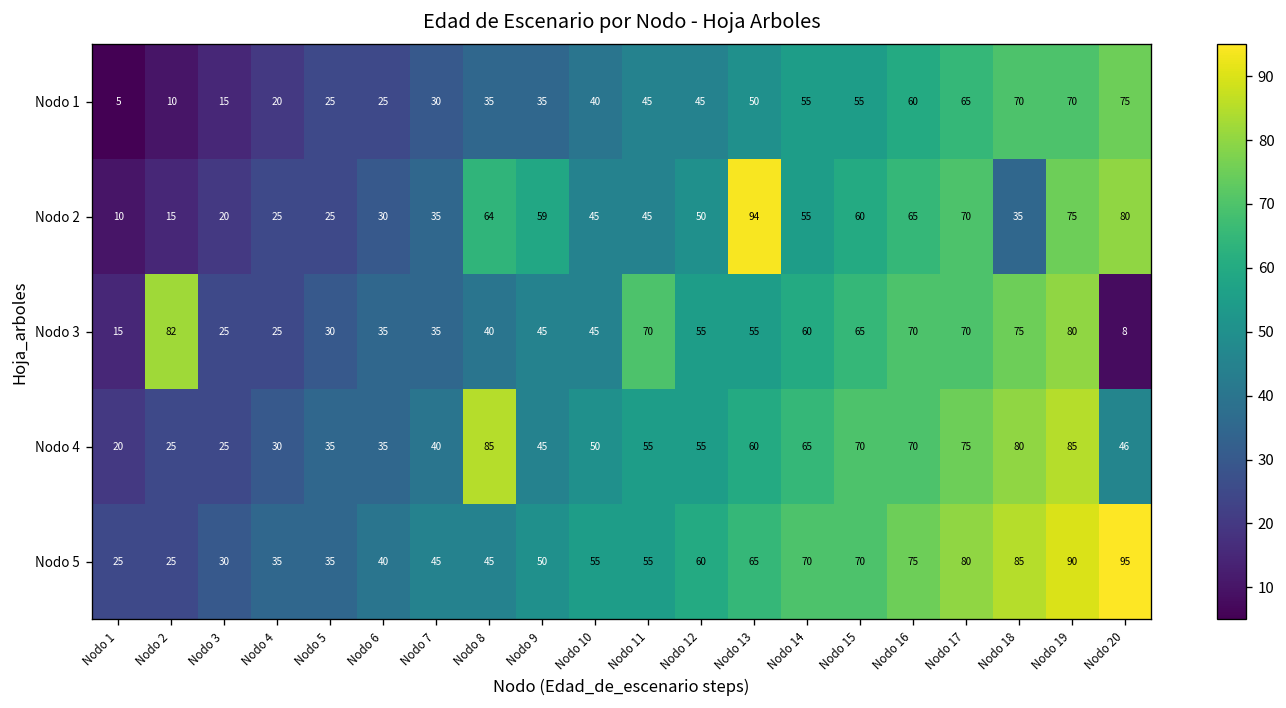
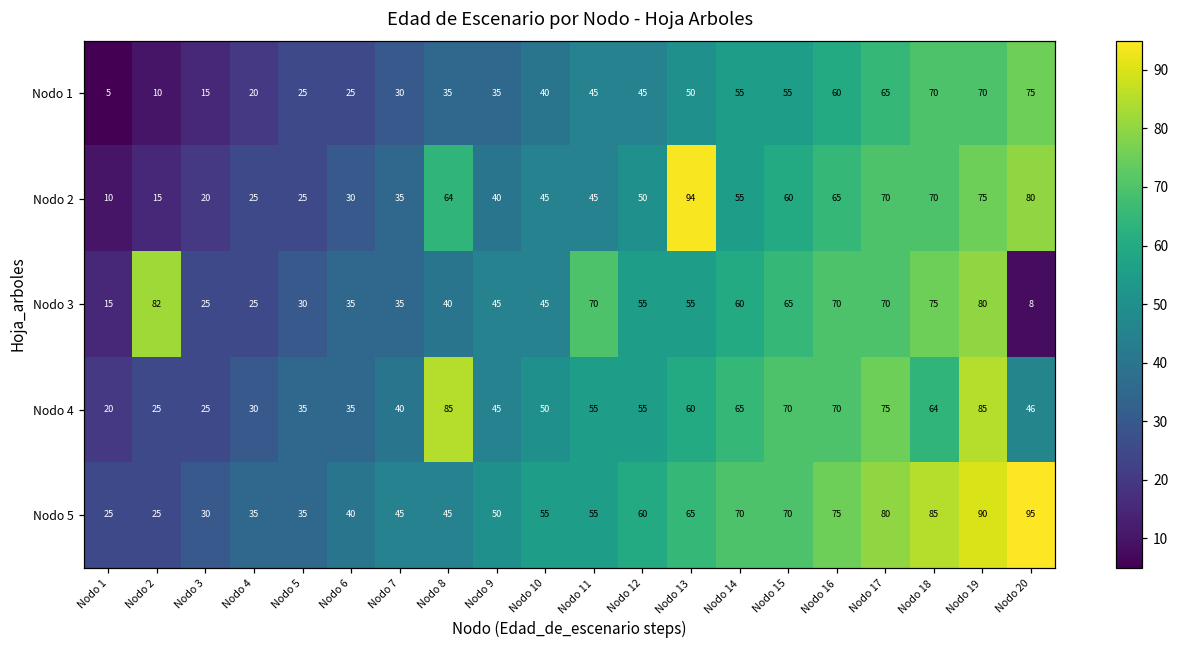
  {
    "Nodo 1": {
      "Nodo 1": 5,
      "Nodo 2": 10,
      "Nodo 3": 15,
      "Nodo 4": 20,
      "Nodo 5": 25,
      "Nodo 6": 25,
      "Nodo 7": 30,
      "Nodo 8": 35,
      "Nodo 9": 35,
      "Nodo 10": 40,
      "Nodo 11": 45,
      "Nodo 12": 45,
      "Nodo 13": 50,
      "Nodo 14": 55,
      "Nodo 15": 55,
      "Nodo 16": 60,
      "Nodo 17": 65,
      "Nodo 18": 70,
      "Nodo 19": 70,
      "Nodo 20": 75
    },
    "Nodo 2": {
      "Nodo 1": 10,
      "Nodo 2": 15,
      "Nodo 3": 20,
      "Nodo 4": 25,
      "Nodo 5": 25,
      "Nodo 6": 30,
      "Nodo 7": 35,
      "Nodo 8": 64,
-     "Nodo 9": 59,
+     "Nodo 9": 40,
      "Nodo 10": 45,
      "Nodo 11": 45,
      "Nodo 12": 50,
      "Nodo 13": 94,
      "Nodo 14": 55,
      "Nodo 15": 60,
      "Nodo 16": 65,
      "Nodo 17": 70,
-     "Nodo 18": 35,
+     "Nodo 18": 70,
      "Nodo 19": 75,
      "Nodo 20": 80
    },
    "Nodo 3": {
      "Nodo 1": 15,
      "Nodo 2": 82,
      "Nodo 3": 25,
      "Nodo 4": 25,
      "Nodo 5": 30,
      "Nodo 6": 35,
      "Nodo 7": 35,
      "Nodo 8": 40,
      "Nodo 9": 45,
      "Nodo 10": 45,
      "Nodo 11": 70,
      "Nodo 12": 55,
      "Nodo 13": 55,
      "Nodo 14": 60,
      "Nodo 15": 65,
      "Nodo 16": 70,
      "Nodo 17": 70,
      "Nodo 18": 75,
      "Nodo 19": 80,
      "Nodo 20": 8
    },
    "Nodo 4": {
      "Nodo 1": 20,
      "Nodo 2": 25,
      "Nodo 3": 25,
      "Nodo 4": 30,
      "Nodo 5": 35,
      "Nodo 6": 35,
      "Nodo 7": 40,
      "Nodo 8": 85,
      "Nodo 9": 45,
      "Nodo 10": 50,
      "Nodo 11": 55,
      "Nodo 12": 55,
      "Nodo 13": 60,
      "Nodo 14": 65,
      "Nodo 15": 70,
      "Nodo 16": 70,
      "Nodo 17": 75,
-     "Nodo 18": 80,
+     "Nodo 18": 64,
      "Nodo 19": 85,
      "Nodo 20": 46
    },
    "Nodo 5": {
      "Nodo 1": 25,
      "Nodo 2": 25,
      "Nodo 3": 30,
      "Nodo 4": 35,
      "Nodo 5": 35,
      "Nodo 6": 40,
      "Nodo 7": 45,
      "Nodo 8": 45,
      "Nodo 9": 50,
      "Nodo 10": 55,
      "Nodo 11": 55,
      "Nodo 12": 60,
      "Nodo 13": 65,
      "Nodo 14": 70,
      "Nodo 15": 70,
      "Nodo 16": 75,
      "Nodo 17": 80,
      "Nodo 18": 85,
      "Nodo 19": 90,
      "Nodo 20": 95
    }
  }
